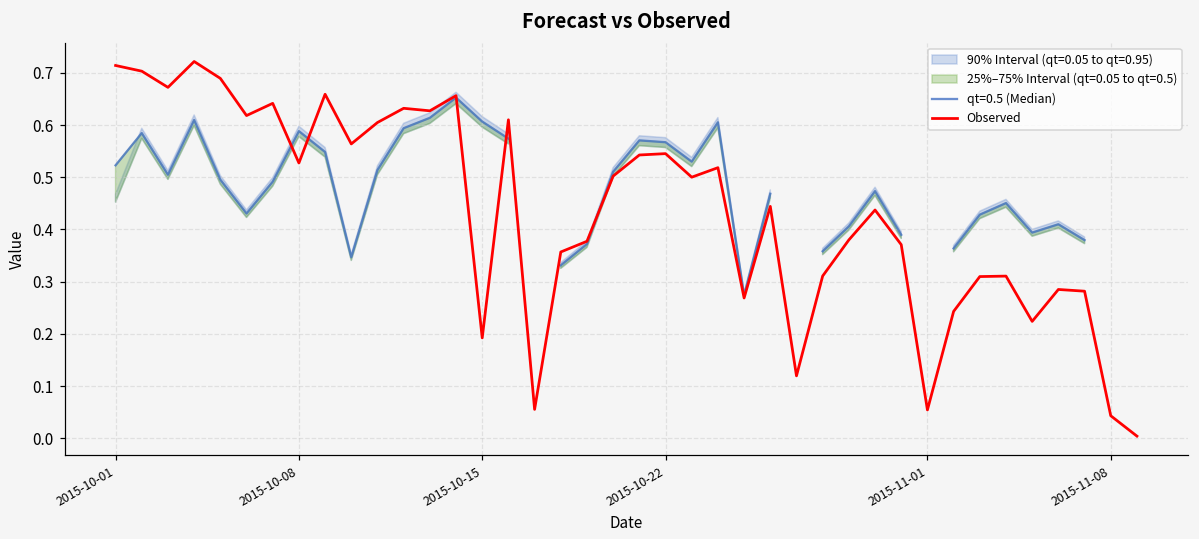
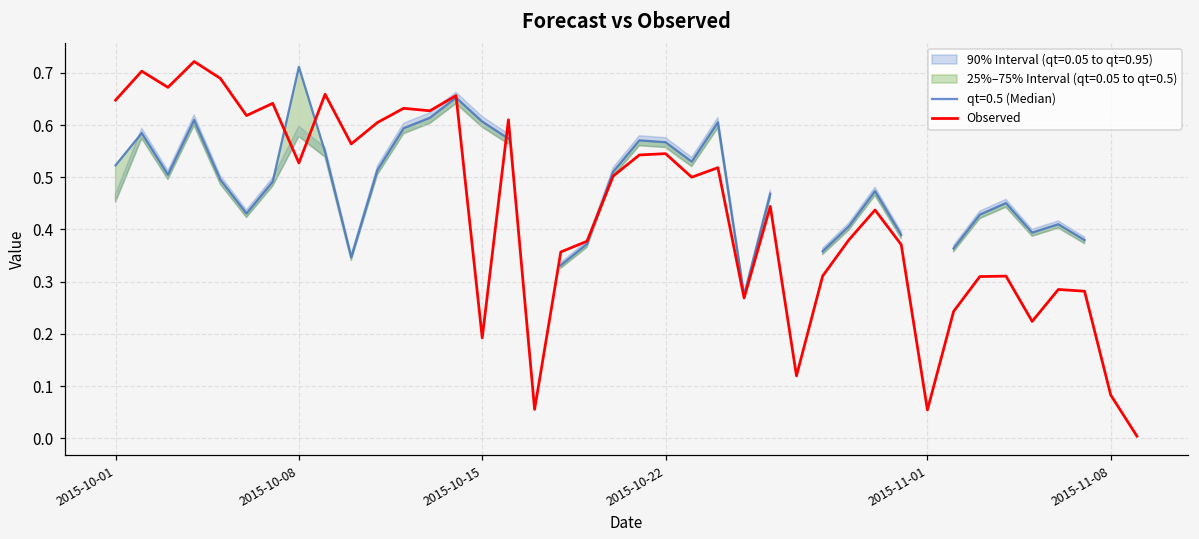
  {
    "qt=0.5 (Median)": {
      "2015-10-01": 0.52,
-     "2015-10-08": 0.59,
+     "2015-10-08": 0.71,
      "2015-10-15": 0.61,
      "2015-10-22": 0.57
    },
    "Observed": {
-     "2015-10-01": 0.71,
+     "2015-10-01": 0.65,
      "2015-10-08": 0.53,
      "2015-10-15": 0.19,
      "2015-10-22": 0.55,
      "2015-11-01": 0.05,
-     "2015-11-08": 0.04
+     "2015-11-08": 0.08
    }
  }
